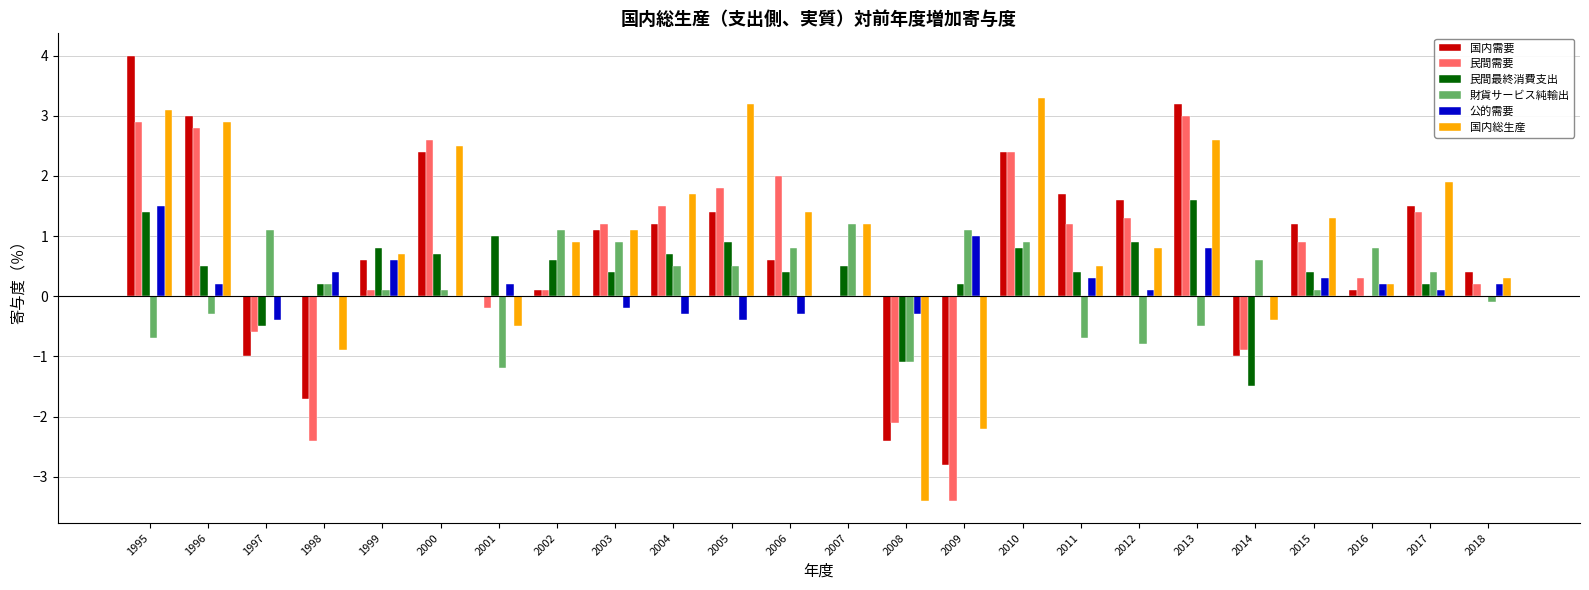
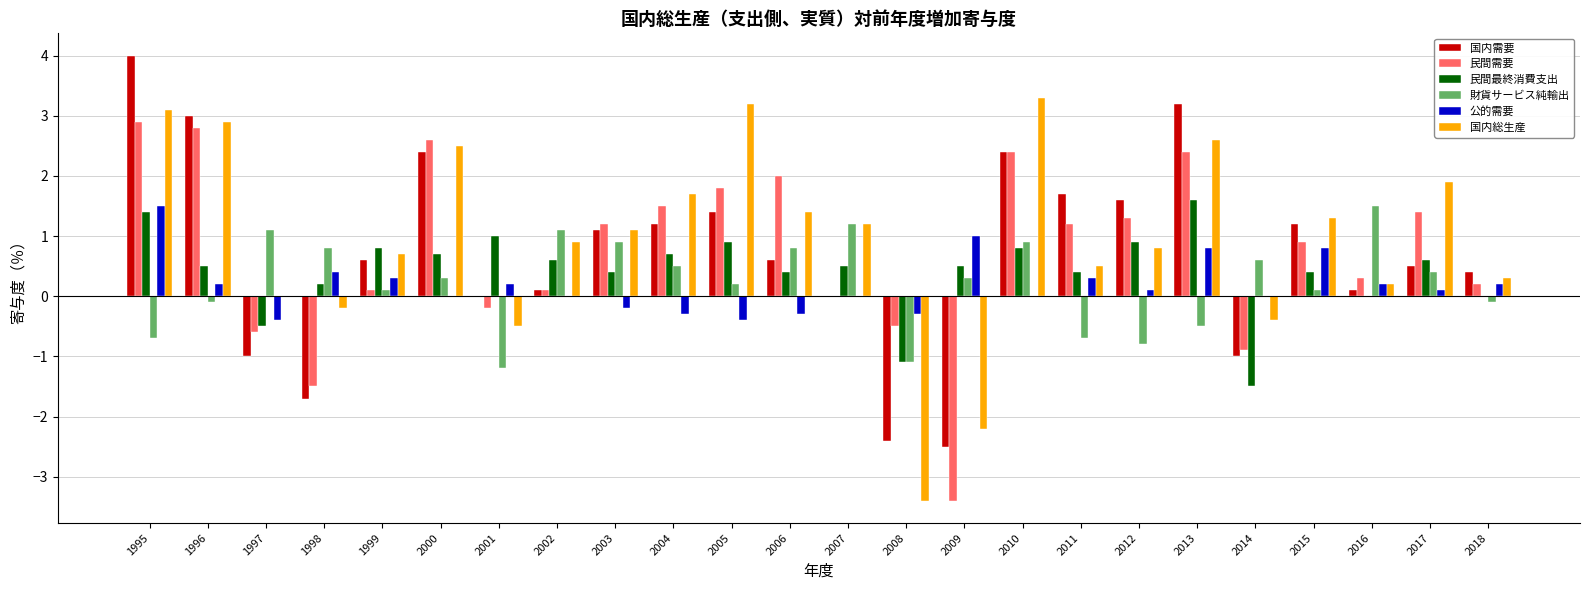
  {
    "国内需要": {
      "1995": 4.0,
      "1996": 3.0,
      "1997": -1.0,
      "1998": -1.7,
      "1999": 0.6,
      "2000": 2.4,
      "2001": 0.0,
      "2002": 0.1,
      "2003": 1.1,
      "2004": 1.2,
      "2005": 1.4,
      "2006": 0.6,
      "2007": 0.0,
      "2008": -2.4,
-     "2009": -2.8,
+     "2009": -2.5,
      "2010": 2.4,
      "2011": 1.7,
      "2012": 1.6,
      "2013": 3.2,
      "2014": -1.0,
      "2015": 1.2,
      "2016": 0.1,
-     "2017": 1.5,
+     "2017": 0.5,
      "2018": 0.4
    },
    "民間需要": {
      "1995": 2.9,
      "1996": 2.8,
      "1997": -0.6,
-     "1998": -2.4,
+     "1998": -1.5,
      "1999": 0.1,
      "2000": 2.6,
      "2001": -0.2,
      "2002": 0.1,
      "2003": 1.2,
      "2004": 1.5,
      "2005": 1.8,
      "2006": 2.0,
      "2007": 0.0,
-     "2008": -2.1,
+     "2008": -0.5,
      "2009": -3.4,
      "2010": 2.4,
      "2011": 1.2,
      "2012": 1.3,
-     "2013": 3.0,
+     "2013": 2.4,
      "2014": -0.9,
      "2015": 0.9,
      "2016": 0.3,
      "2017": 1.4,
      "2018": 0.2
    },
    "民間最終消費支出": {
      "1995": 1.4,
      "1996": 0.5,
      "1997": -0.5,
      "1998": 0.2,
      "1999": 0.8,
      "2000": 0.7,
      "2001": 1.0,
      "2002": 0.6,
      "2003": 0.4,
      "2004": 0.7,
      "2005": 0.9,
      "2006": 0.4,
      "2007": 0.5,
      "2008": -1.1,
-     "2009": 0.2,
+     "2009": 0.5,
      "2010": 0.8,
      "2011": 0.4,
      "2012": 0.9,
      "2013": 1.6,
      "2014": -1.5,
      "2015": 0.4,
      "2016": 0.0,
-     "2017": 0.2,
+     "2017": 0.6,
      "2018": 0.0
    },
    "財貨サービス純輸出": {
      "1995": -0.7,
-     "1996": -0.3,
+     "1996": -0.1,
      "1997": 1.1,
-     "1998": 0.2,
+     "1998": 0.8,
      "1999": 0.1,
-     "2000": 0.1,
+     "2000": 0.3,
      "2001": -1.2,
      "2002": 1.1,
      "2003": 0.9,
      "2004": 0.5,
-     "2005": 0.5,
+     "2005": 0.2,
      "2006": 0.8,
      "2007": 1.2,
      "2008": -1.1,
-     "2009": 1.1,
+     "2009": 0.3,
      "2010": 0.9,
      "2011": -0.7,
      "2012": -0.8,
      "2013": -0.5,
      "2014": 0.6,
      "2015": 0.1,
-     "2016": 0.8,
+     "2016": 1.5,
      "2017": 0.4,
      "2018": -0.1
    },
    "公的需要": {
      "1995": 1.5,
      "1996": 0.2,
      "1997": -0.4,
      "1998": 0.4,
-     "1999": 0.6,
+     "1999": 0.3,
      "2000": 0.0,
      "2001": 0.2,
      "2002": 0.0,
      "2003": -0.2,
      "2004": -0.3,
      "2005": -0.4,
      "2006": -0.3,
      "2007": 0.0,
      "2008": -0.3,
      "2009": 1.0,
      "2010": 0.0,
      "2011": 0.3,
      "2012": 0.1,
      "2013": 0.8,
      "2014": 0.0,
-     "2015": 0.3,
+     "2015": 0.8,
      "2016": 0.2,
      "2017": 0.1,
      "2018": 0.2
    },
    "国内総生産": {
      "1995": 3.1,
      "1996": 2.9,
      "1997": 0.0,
-     "1998": -0.9,
+     "1998": -0.2,
      "1999": 0.7,
      "2000": 2.5,
      "2001": -0.5,
      "2002": 0.9,
      "2003": 1.1,
      "2004": 1.7,
      "2005": 3.2,
      "2006": 1.4,
      "2007": 1.2,
      "2008": -3.4,
      "2009": -2.2,
      "2010": 3.3,
      "2011": 0.5,
      "2012": 0.8,
      "2013": 2.6,
      "2014": -0.4,
      "2015": 1.3,
      "2016": 0.2,
      "2017": 1.9,
      "2018": 0.3
    }
  }
